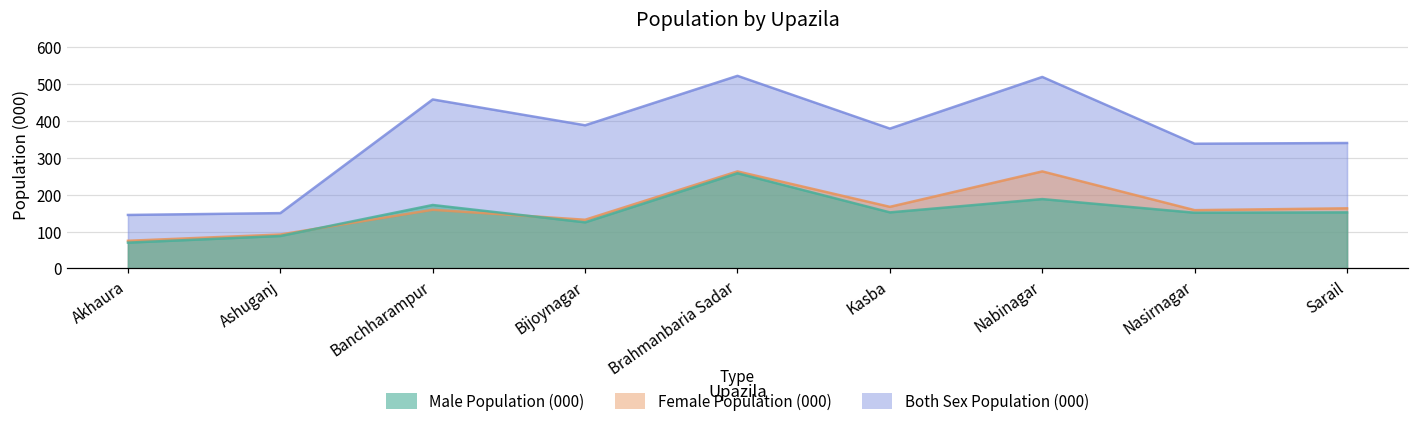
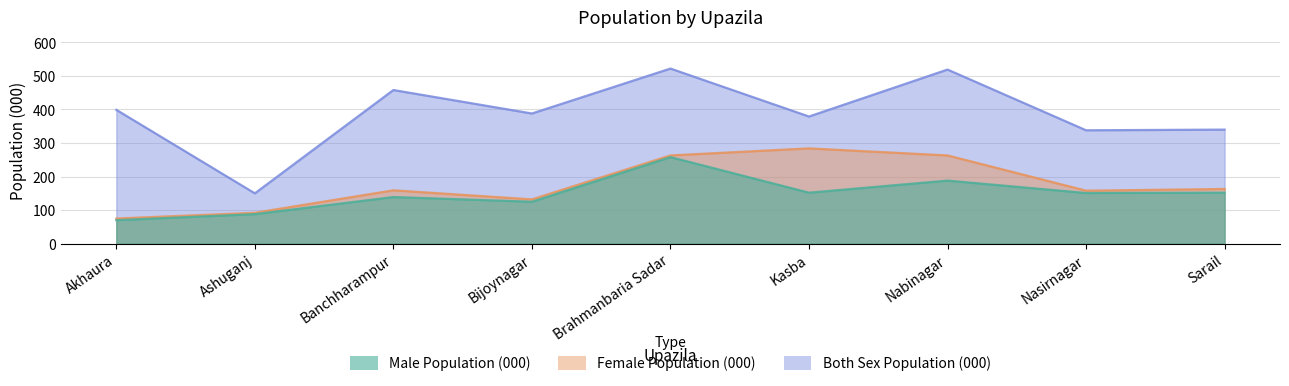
  {
    "Both Sex Population (000)": {
-     "Akhaura": 150,
+     "Akhaura": 400,
      "Ashuganj": 150,
      "Banchharampur": 460,
      "Bijoynagar": 390,
      "Brahmanbaria Sadar": 520,
      "Kasba": 380,
      "Nabinagar": 520,
      "Nasirnagar": 340,
      "Sarail": 340
    },
    "Female Population (000)": {
      "Banchharampur": 160,
-     "Kasba": 170,
+     "Kasba": 280,
      "Nabinagar": 260,
      "Sarail": 160
    },
    "Male Population (000)": {
-     "Banchharampur": 170,
+     "Banchharampur": 140,
      "Kasba": 150,
      "Nabinagar": 190,
      "Sarail": 150
    }
  }
